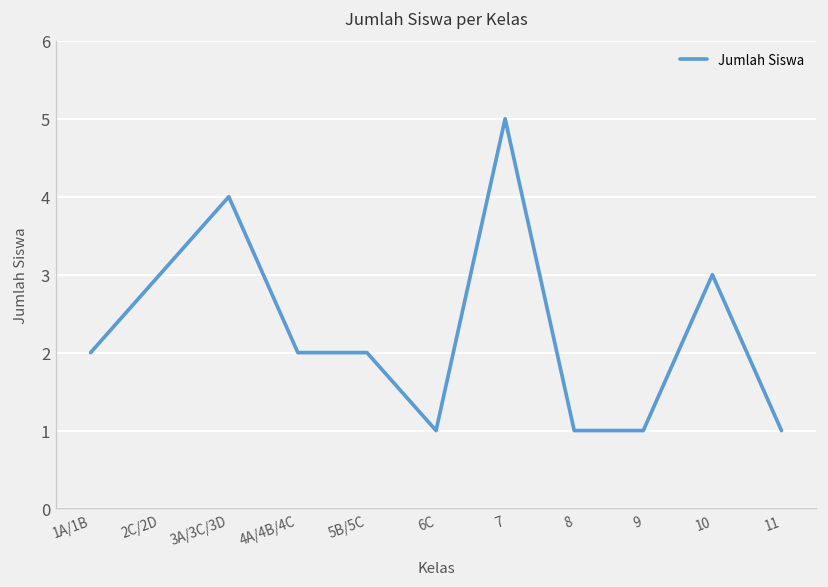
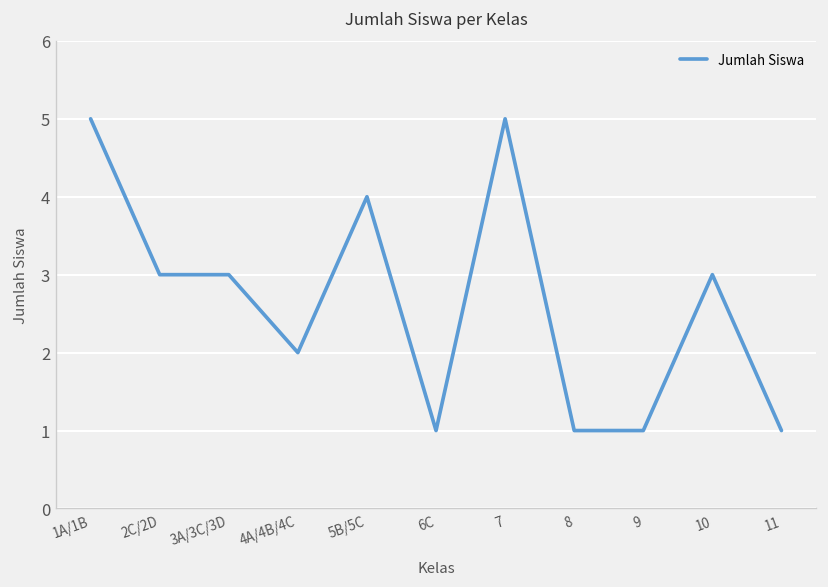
  {
-   "1A/1B": 2,
+   "1A/1B": 5,
    "2C/2D": 3,
-   "3A/3C/3D": 4,
+   "3A/3C/3D": 3,
    "4A/4B/4C": 2,
-   "5B/5C": 2,
+   "5B/5C": 4,
    "6C": 1,
    "7": 5,
    "8": 1,
    "9": 1,
    "10": 3,
    "11": 1
  }
